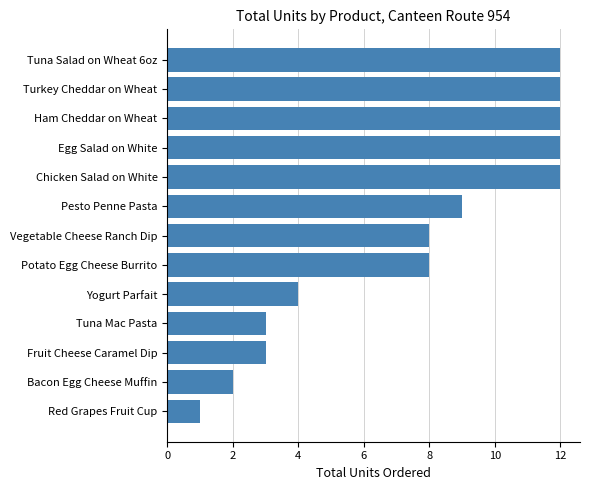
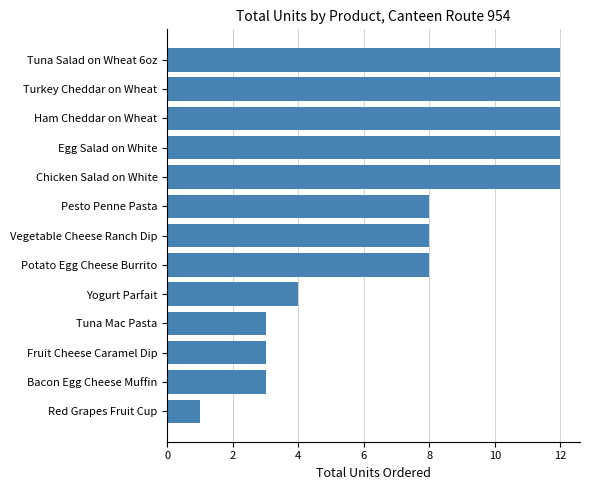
  {
    "Tuna Salad on Wheat 6oz": 12,
    "Turkey Cheddar on Wheat": 12,
    "Ham Cheddar on Wheat": 12,
    "Egg Salad on White": 12,
    "Chicken Salad on White": 12,
-   "Pesto Penne Pasta": 9,
+   "Pesto Penne Pasta": 8,
    "Vegetable Cheese Ranch Dip": 8,
    "Potato Egg Cheese Burrito": 8,
    "Yogurt Parfait": 4,
    "Tuna Mac Pasta": 3,
    "Fruit Cheese Caramel Dip": 3,
-   "Bacon Egg Cheese Muffin": 2,
+   "Bacon Egg Cheese Muffin": 3,
    "Red Grapes Fruit Cup": 1
  }
